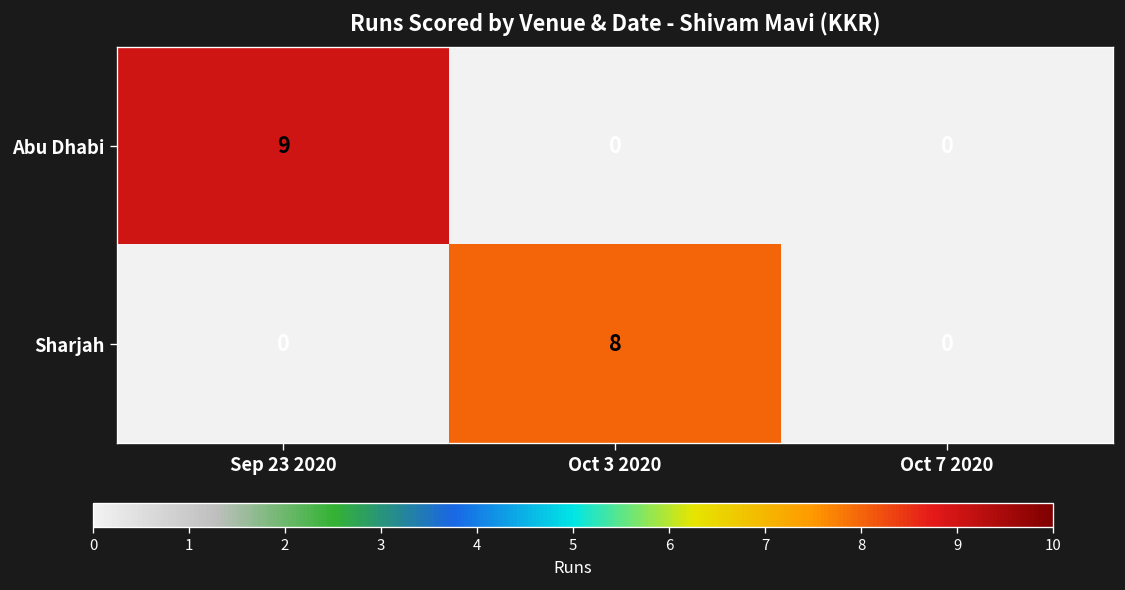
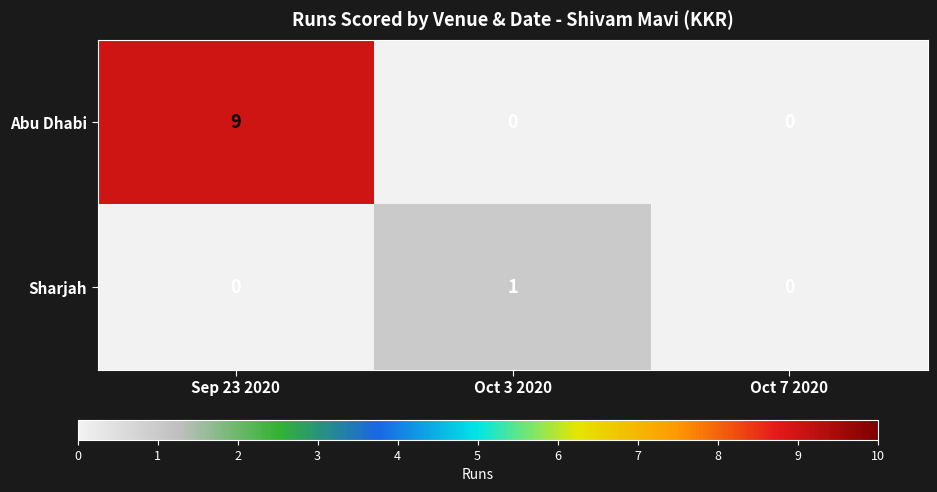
  {
    "Abu Dhabi": {
      "Sep 23 2020": 9
    },
    "Sharjah": {
-     "Oct 3 2020": 8
+     "Oct 3 2020": 1
    }
  }
